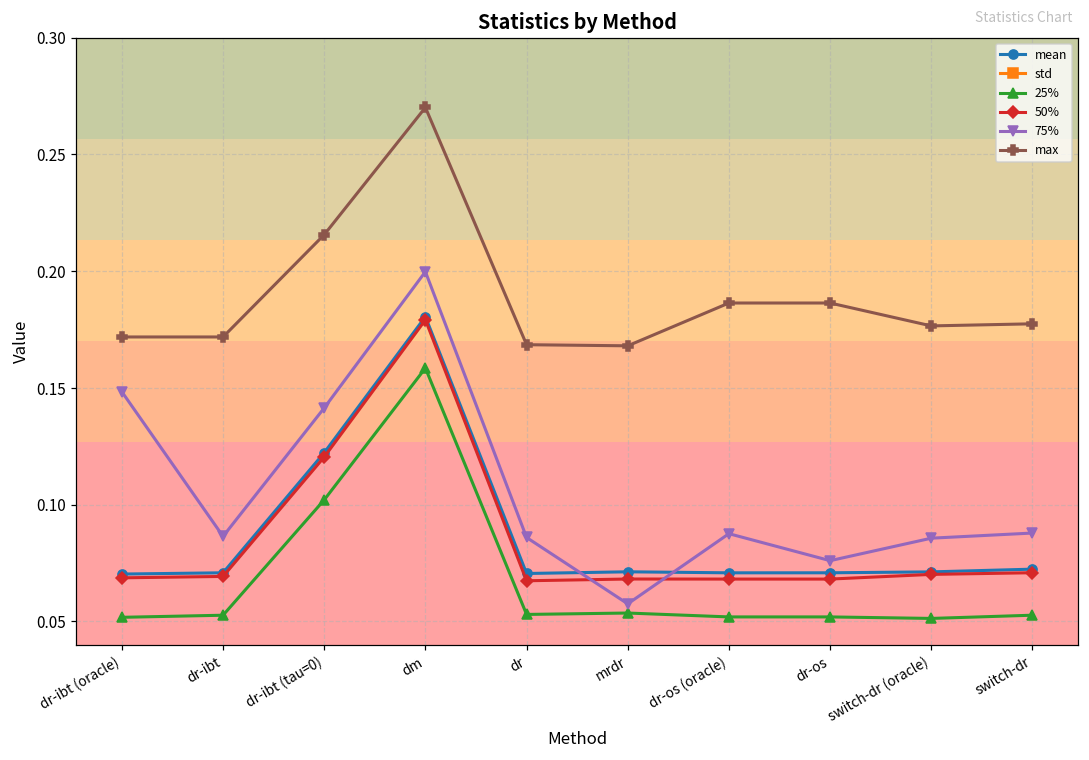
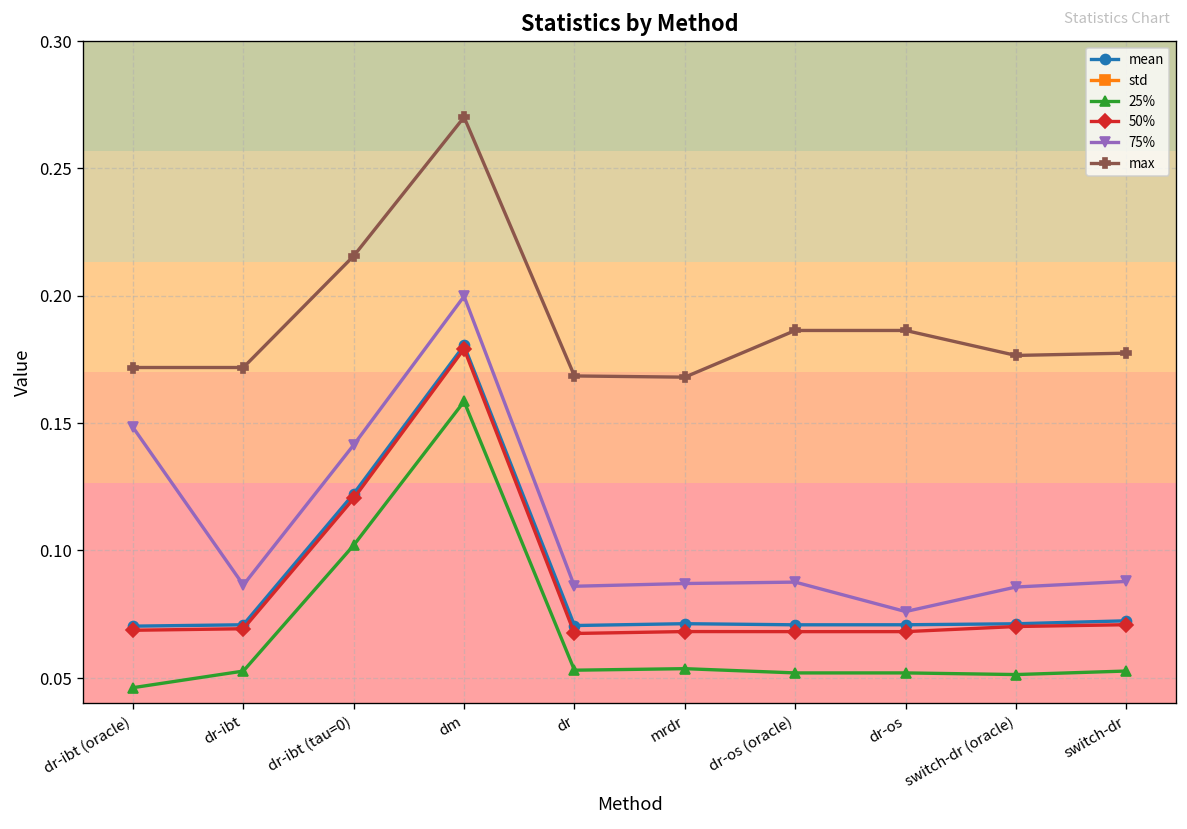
  {
    "mean": {
      "dr-ibt (oracle)": 0.070,
      "dr-ibt": 0.071,
      "dr-ibt (tau=0)": 0.122,
      "dm": 0.180,
      "dr": 0.071,
      "mrdr": 0.071,
      "dr-os (oracle)": 0.071,
      "dr-os": 0.071,
      "switch-dr": 0.072
    },
    "25%": {
-     "dr-ibt (oracle)": 0.052,
+     "dr-ibt (oracle)": 0.046,
      "dr-ibt": 0.053,
      "dr-ibt (tau=0)": 0.102,
      "dm": 0.159,
      "dr": 0.053,
      "mrdr": 0.054,
      "dr-os (oracle)": 0.052,
      "dr-os": 0.052,
      "switch-dr (oracle)": 0.051,
      "switch-dr": 0.053
    },
    "50%": {
      "dr-ibt (oracle)": 0.069,
      "dr-ibt": 0.069,
      "dr-ibt (tau=0)": 0.120,
      "dm": 0.179,
      "dr": 0.067,
      "mrdr": 0.068,
      "dr-os (oracle)": 0.068,
      "dr-os": 0.068,
      "switch-dr": 0.071
    },
    "75%": {
      "dr-ibt (oracle)": 0.148,
      "dr-ibt": 0.086,
      "dr-ibt (tau=0)": 0.141,
      "dm": 0.200,
      "dr": 0.086,
-     "mrdr": 0.058,
+     "mrdr": 0.087,
      "dr-os (oracle)": 0.088,
      "dr-os": 0.076,
      "switch-dr (oracle)": 0.086,
      "switch-dr": 0.088
    },
    "max": {
      "dr-ibt (oracle)": 0.172,
      "dr-ibt": 0.172,
      "dr-ibt (tau=0)": 0.216,
      "dm": 0.270,
      "dr": 0.169,
      "mrdr": 0.168,
      "dr-os (oracle)": 0.186,
      "dr-os": 0.186,
      "switch-dr (oracle)": 0.177,
      "switch-dr": 0.177
    }
  }
